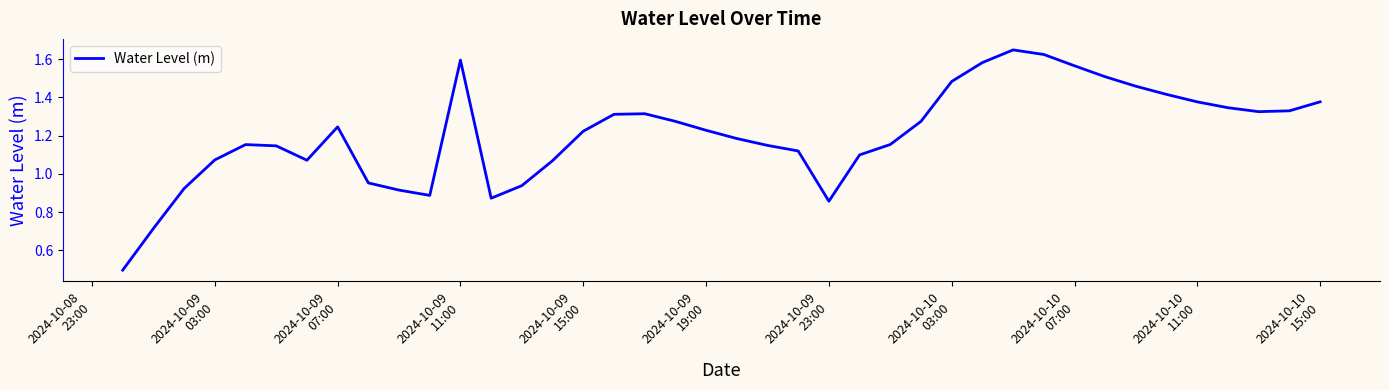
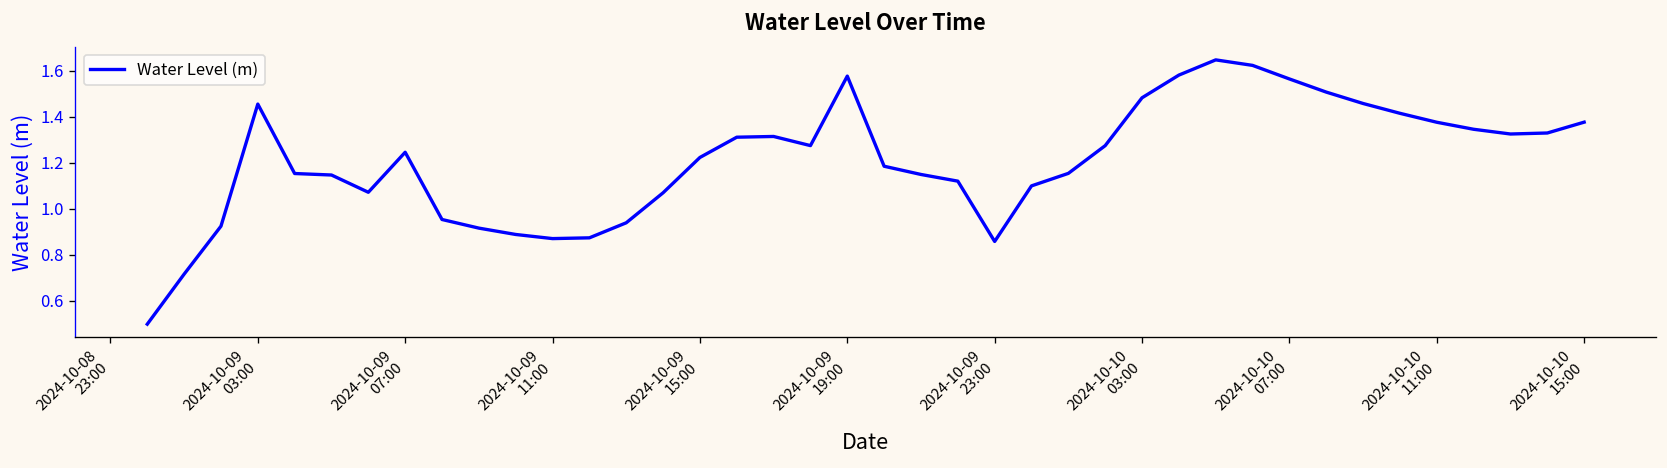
  {
-   "2024-10-09 03:00": 1.07,
+   "2024-10-09 03:00": 1.46,
    "2024-10-09 07:00": 1.25,
-   "2024-10-09 11:00": 1.59,
+   "2024-10-09 11:00": 0.87,
    "2024-10-09 15:00": 1.22,
-   "2024-10-09 19:00": 1.23,
+   "2024-10-09 19:00": 1.58,
    "2024-10-09 23:00": 0.86,
    "2024-10-10 03:00": 1.48,
    "2024-10-10 07:00": 1.57,
    "2024-10-10 11:00": 1.38,
    "2024-10-10 15:00": 1.38
  }
